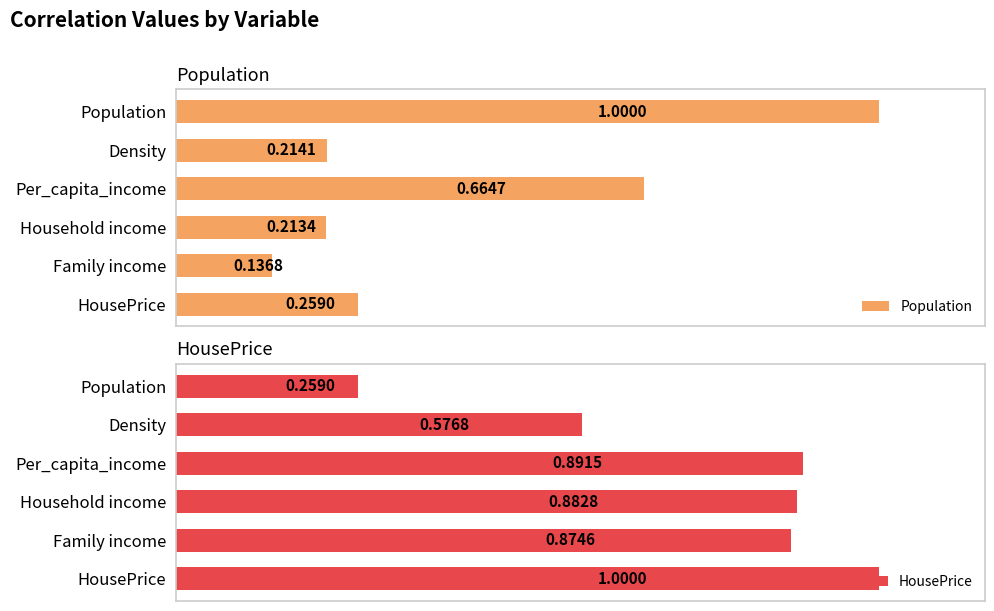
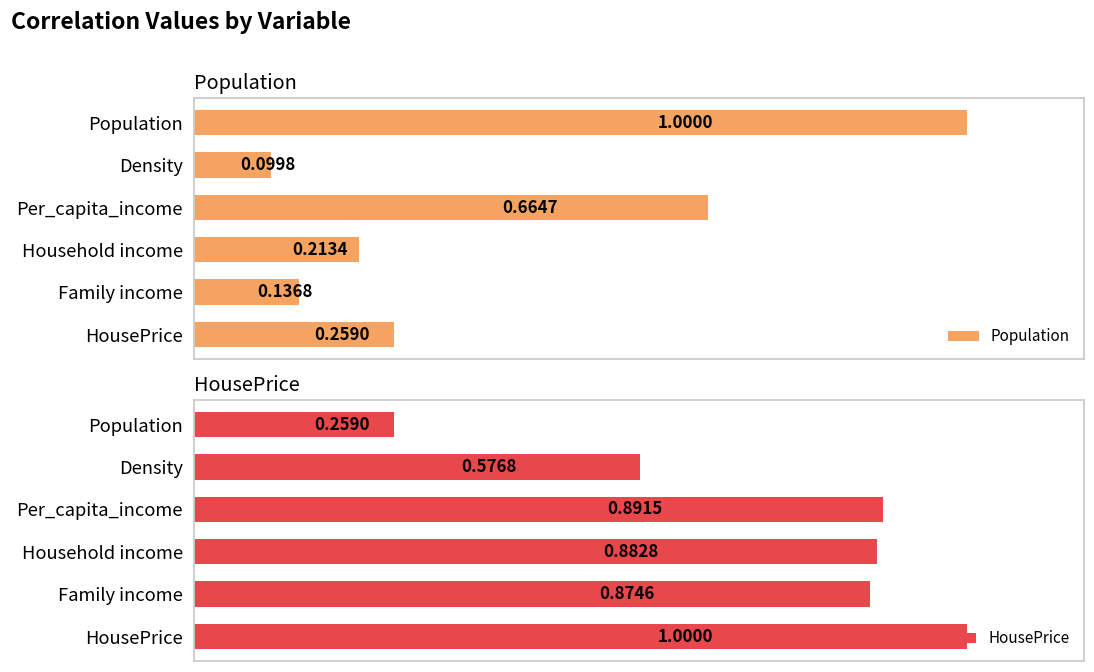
  {
    "Population": {
      "Population": 1.0000,
-     "Density": 0.2141,
+     "Density": 0.0998,
      "Per_capita_income": 0.6647,
      "Household income": 0.2134,
      "Family income": 0.1368,
      "HousePrice": 0.2590
    },
    "HousePrice": {
      "Population": 0.2590,
      "Density": 0.5768,
      "Per_capita_income": 0.8915,
      "Household income": 0.8828,
      "Family income": 0.8746,
      "HousePrice": 1.0000
    }
  }
